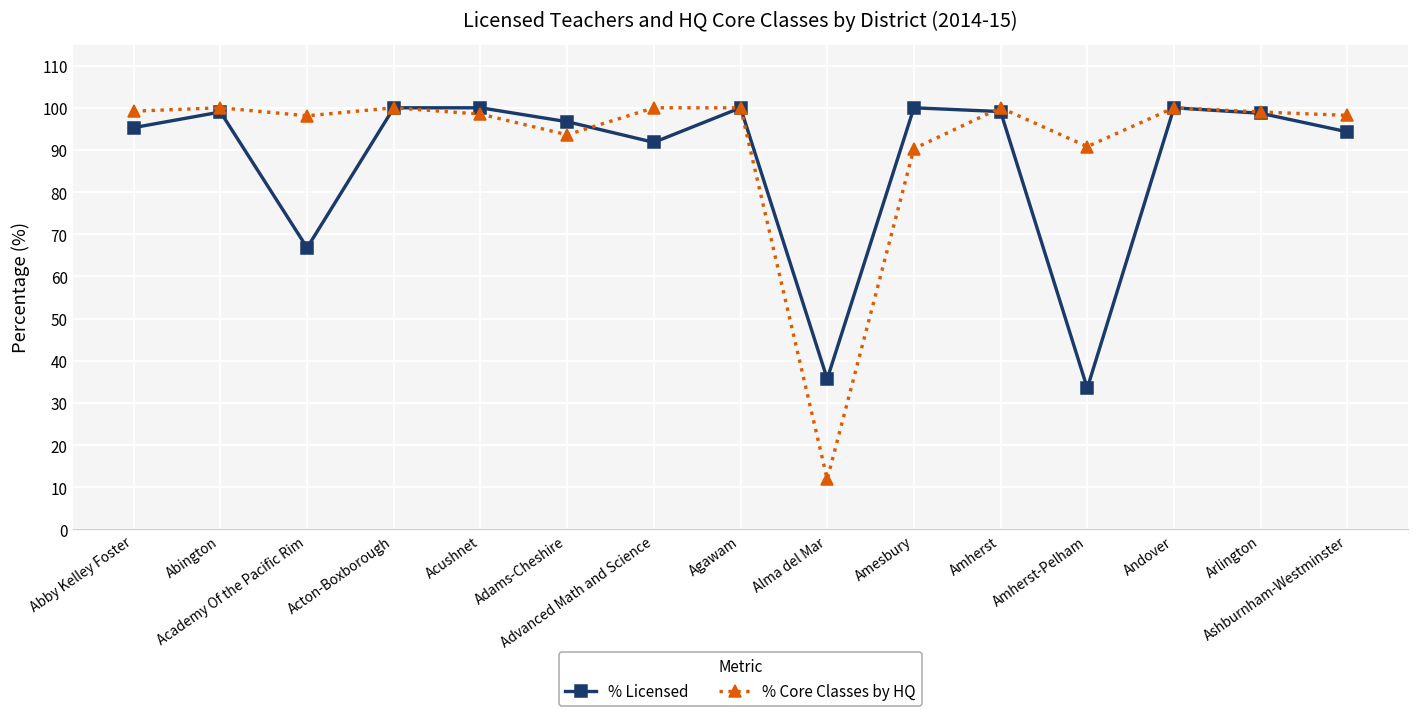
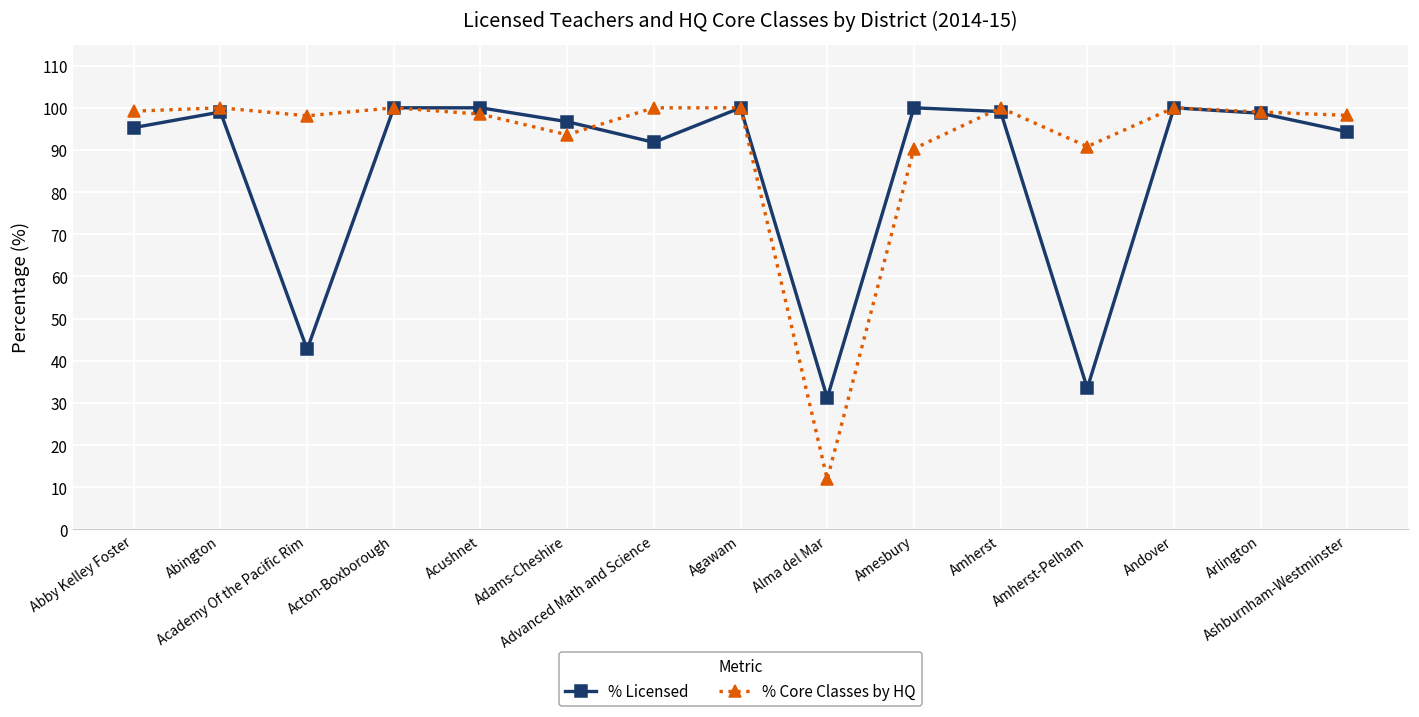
  {
    "% Licensed": {
      "Abby Kelley Foster": 95,
      "Abington": 99,
-     "Academy Of the Pacific Rim": 67,
+     "Academy Of the Pacific Rim": 43,
      "Acushnet": 100,
      "Adams-Cheshire": 97,
      "Advanced Math and Science": 92,
-     "Alma del Mar": 36,
+     "Alma del Mar": 31,
      "Amesbury": 100,
      "Amherst": 99,
      "Amherst-Pelham": 34,
      "Ashburnham-Westminster": 94
    },
    "% Core Classes by HQ": {
      "Abby Kelley Foster": 99,
      "Abington": 100,
      "Academy Of the Pacific Rim": 98,
      "Acushnet": 99,
      "Adams-Cheshire": 94,
      "Advanced Math and Science": 100,
      "Alma del Mar": 12,
      "Amesbury": 90,
      "Amherst": 100,
      "Amherst-Pelham": 91,
      "Ashburnham-Westminster": 98
    }
  }
